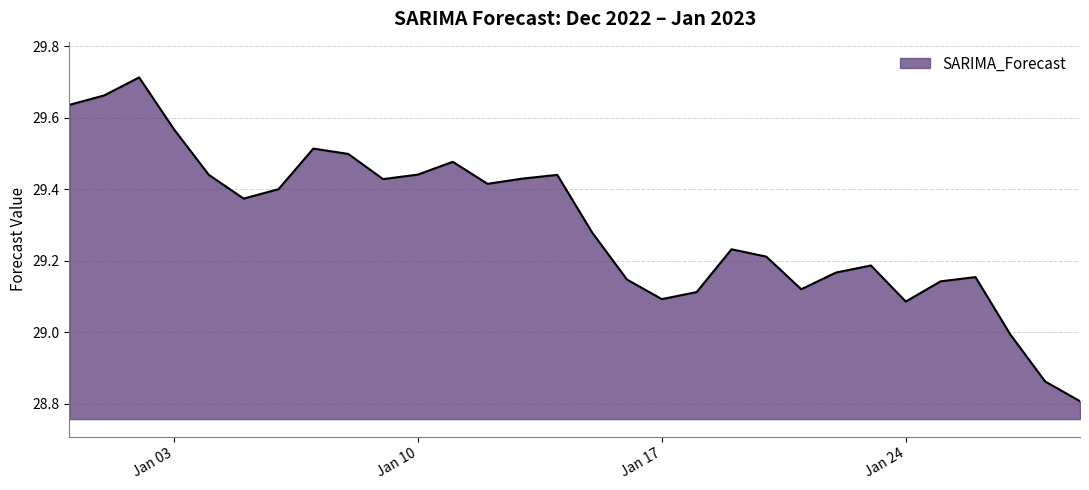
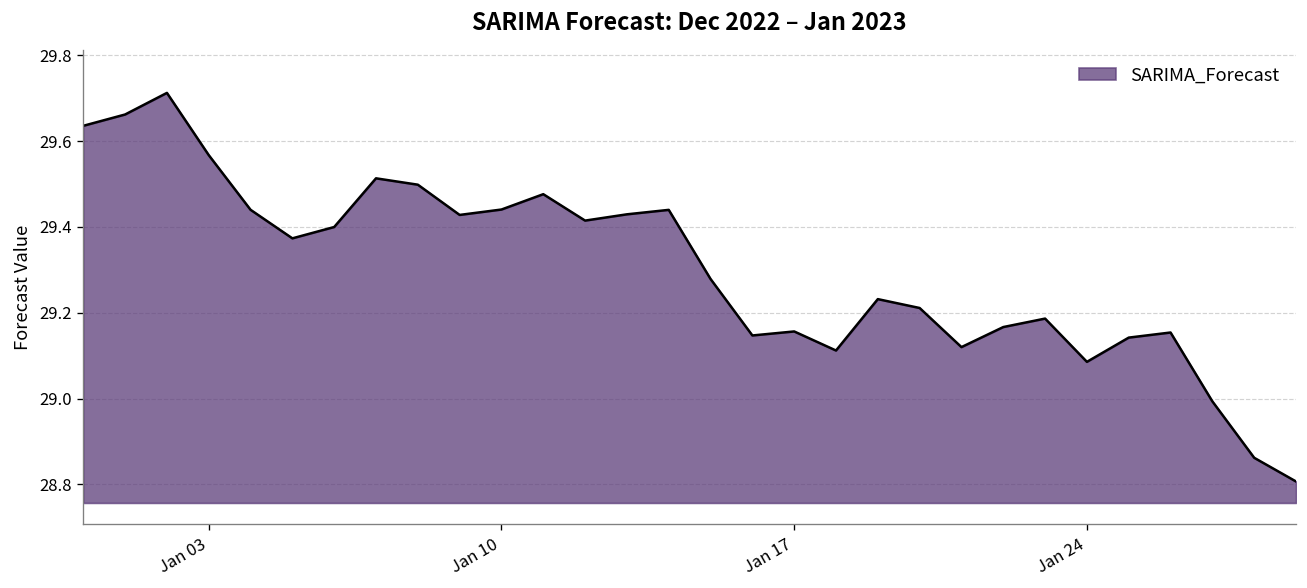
  {
    "Jan 03": 29.57,
    "Jan 10": 29.44,
-   "Jan 17": 29.09,
+   "Jan 17": 29.16,
    "Jan 24": 29.09
  }
